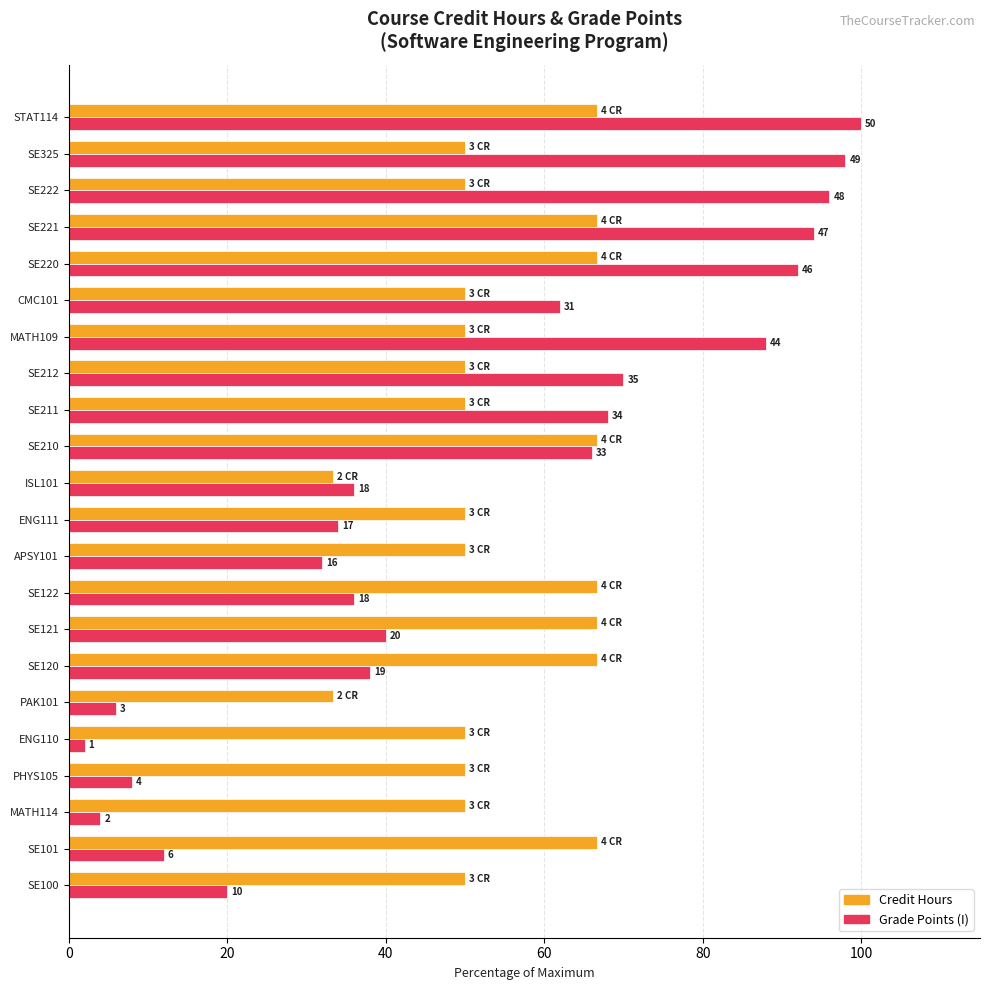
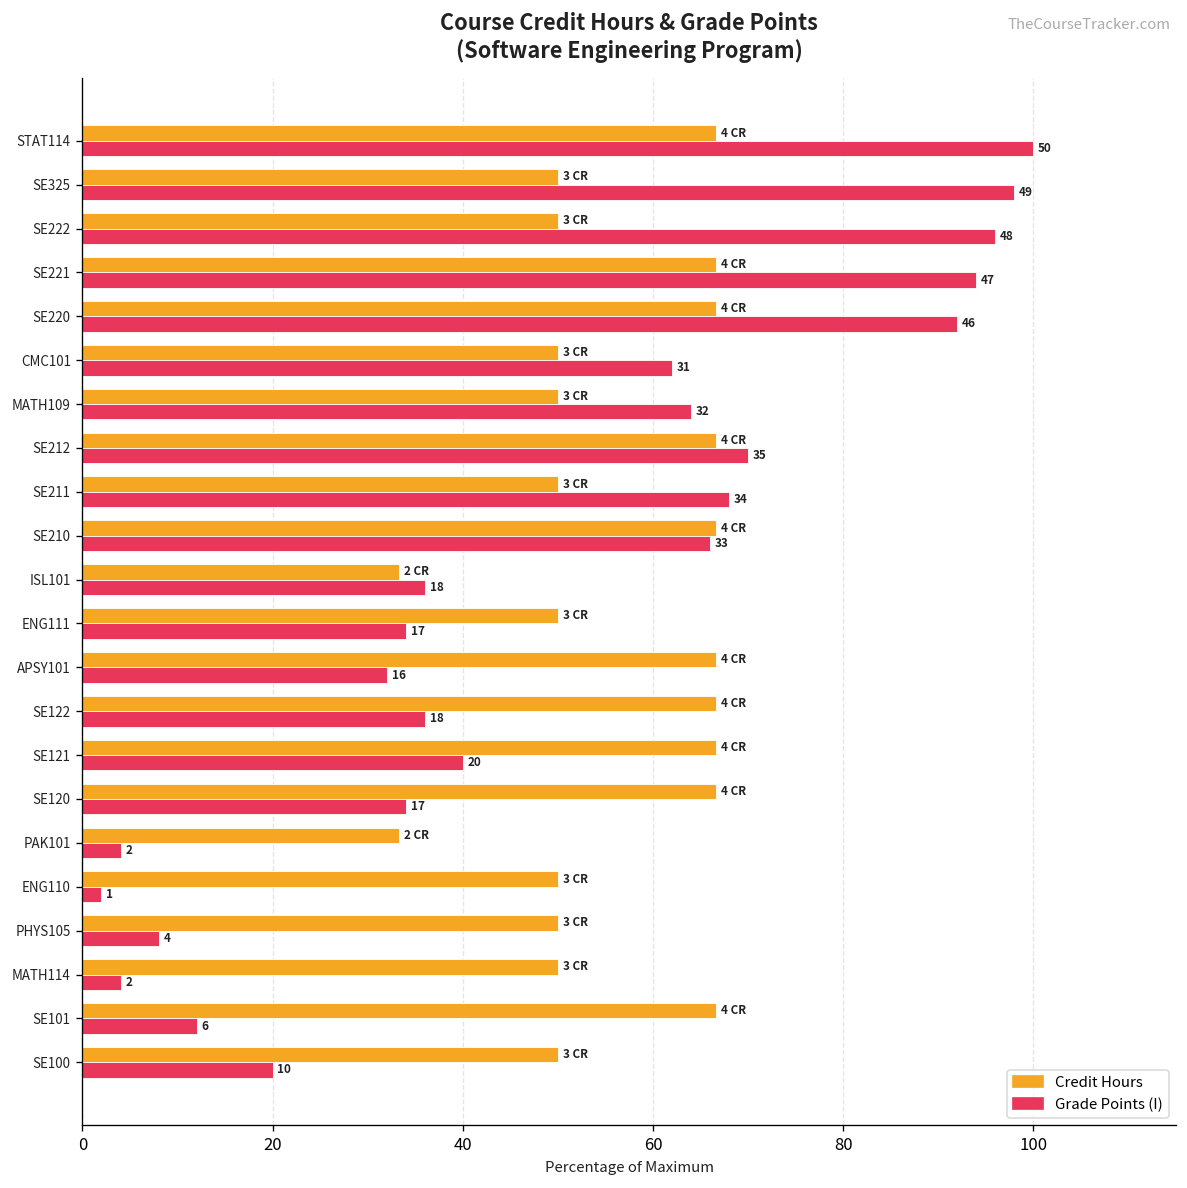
  {
    "Credit Hours": {
-     "SE212": 3,
-     "APSY101": 3
+     "SE212": 4,
+     "APSY101": 4
    },
    "Grade Points (I)": {
-     "MATH109": 44,
-     "SE120": 19,
-     "PAK101": 3
+     "MATH109": 32,
+     "SE120": 17,
+     "PAK101": 2
    }
  }
